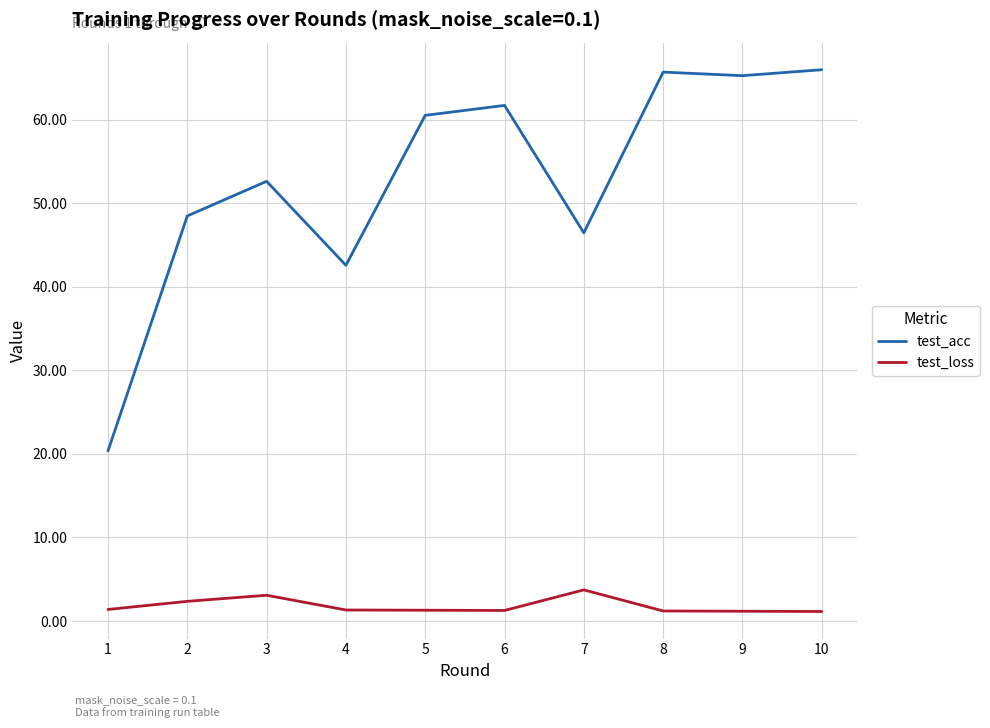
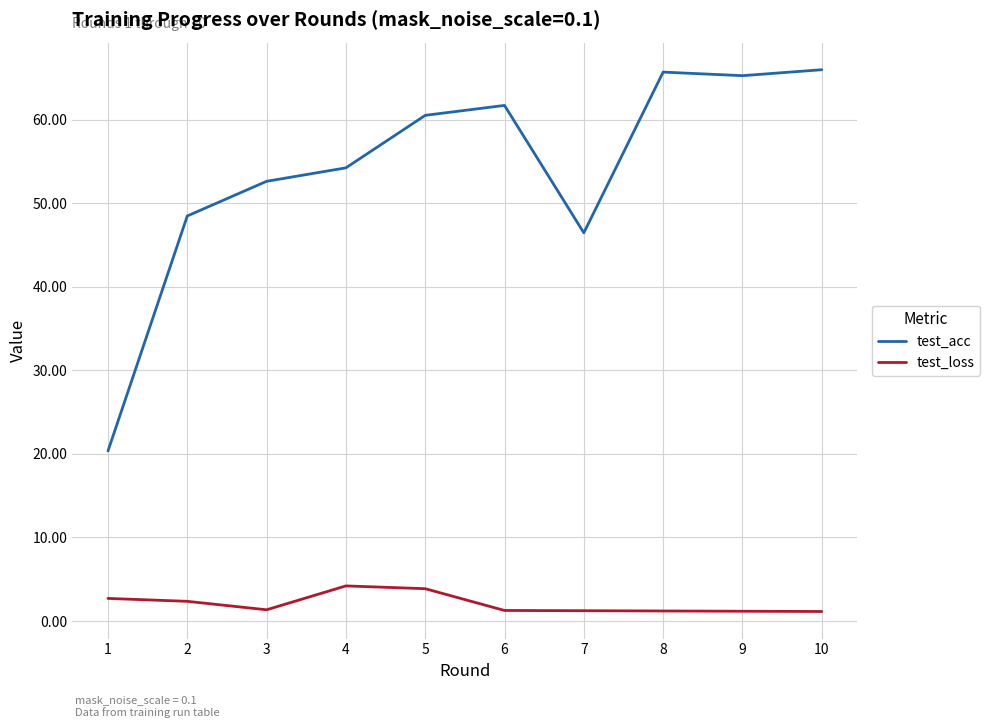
  {
    "test_acc": {
      "1": 20,
      "2": 48,
      "3": 53,
-     "4": 43,
+     "4": 54,
      "5": 61,
      "6": 62,
      "7": 46,
      "8": 66,
      "9": 65,
      "10": 66
    },
    "test_loss": {
-     "1": 1,
+     "1": 3,
      "2": 2,
-     "3": 3,
-     "4": 1,
-     "5": 1,
+     "3": 1,
+     "4": 4,
+     "5": 4,
      "6": 1,
-     "7": 4,
+     "7": 1,
      "8": 1,
      "9": 1,
      "10": 1
    }
  }
